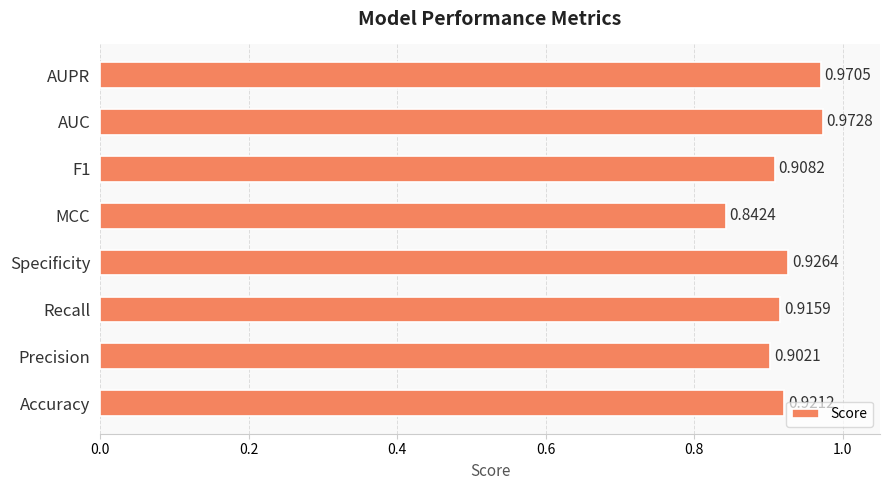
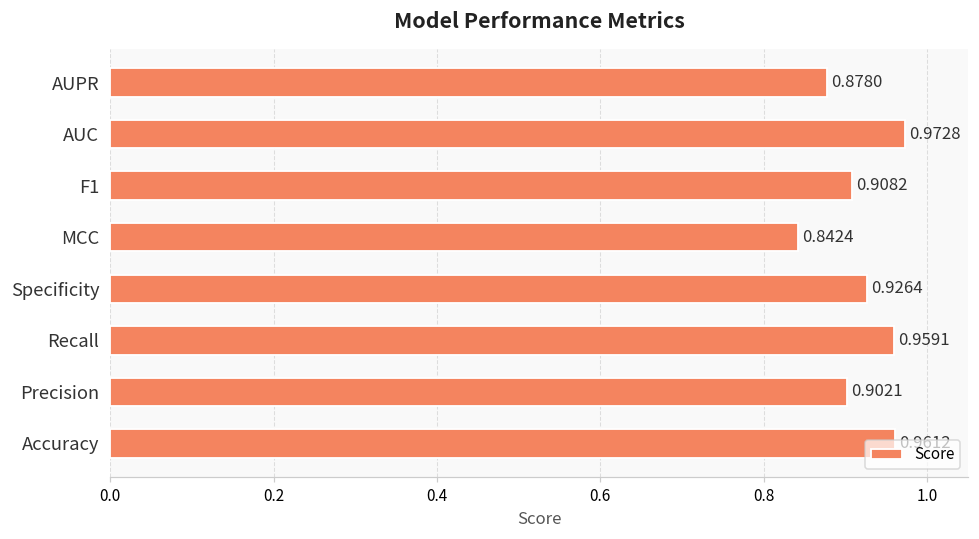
  {
-   "AUPR": 0.9705,
+   "AUPR": 0.8780,
    "AUC": 0.9728,
    "F1": 0.9082,
    "MCC": 0.8424,
    "Specificity": 0.9264,
-   "Recall": 0.9159,
+   "Recall": 0.9591,
    "Precision": 0.9021,
-   "Accuracy": 0.9212
+   "Accuracy": 0.9612
  }
